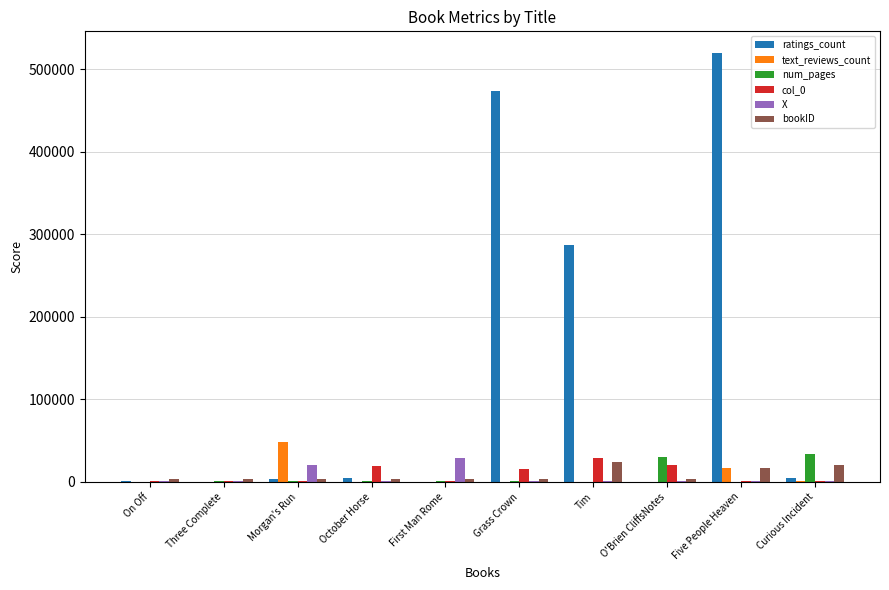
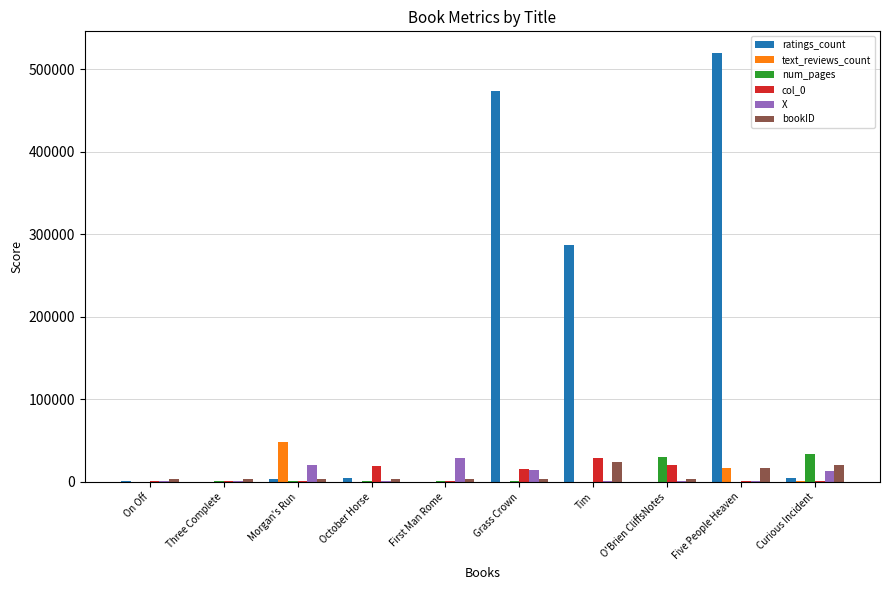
  {
    "ratings_count": {
      "Morgan's Run": 0,
      "October Horse": 0,
      "Grass Crown": 470000,
      "Tim": 290000,
      "Five People Heaven": 520000,
      "Curious Incident": 10000
    },
    "text_reviews_count": {
      "Morgan's Run": 50000,
      "Five People Heaven": 20000
    },
    "num_pages": {
      "O'Brien CliffsNotes": 30000,
      "Curious Incident": 30000
    },
    "col_0": {
      "October Horse": 20000,
      "Grass Crown": 20000,
      "Tim": 30000,
      "O'Brien CliffsNotes": 20000
    },
    "X": {
      "Morgan's Run": 20000,
      "First Man Rome": 30000,
-     "Grass Crown": 0,
-     "Curious Incident": 0
+     "Grass Crown": 20000,
+     "Curious Incident": 10000
    },
    "bookID": {
      "On Off": 0,
      "Three Complete": 0,
      "Morgan's Run": 0,
      "October Horse": 0,
      "First Man Rome": 0,
      "Grass Crown": 0,
      "Tim": 20000,
      "O'Brien CliffsNotes": 0,
      "Five People Heaven": 20000,
      "Curious Incident": 20000
    }
  }
